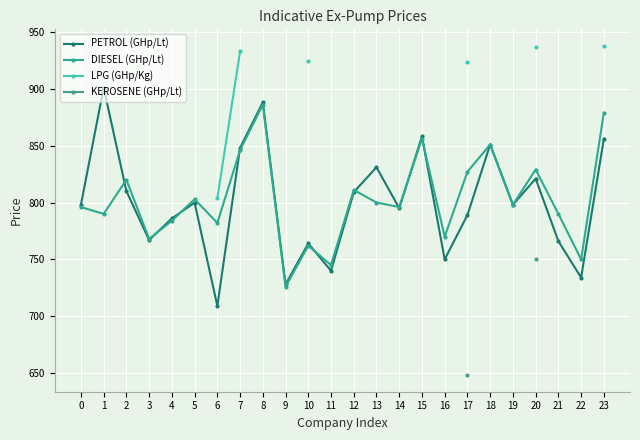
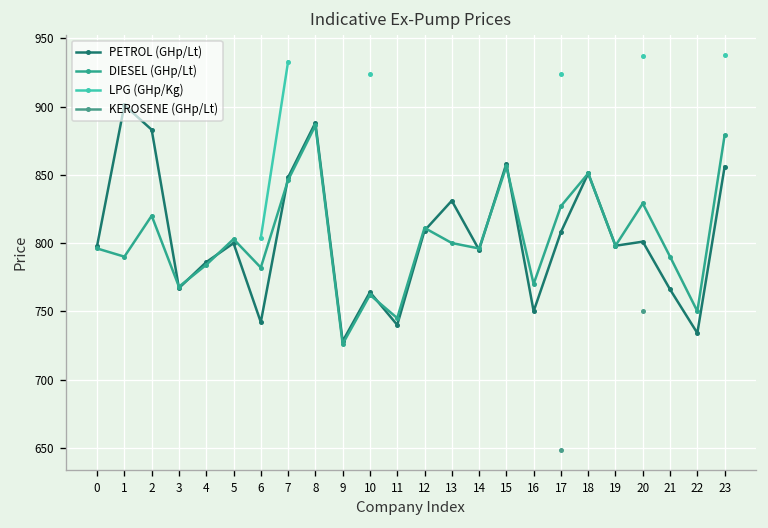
  {
    "PETROL (GHp/Lt)": {
-     "2": 810,
+     "2": 883,
      "5": 800,
-     "6": 709,
+     "6": 742,
      "11": 740,
      "13": 831,
      "16": 750,
-     "17": 789,
-     "20": 821,
+     "17": 808,
+     "20": 801,
      "21": 766,
      "22": 734,
      "23": 856
    }
  }
